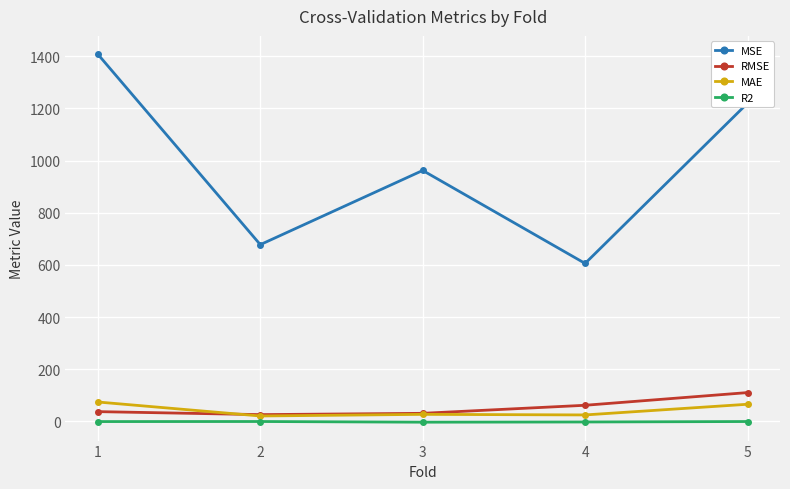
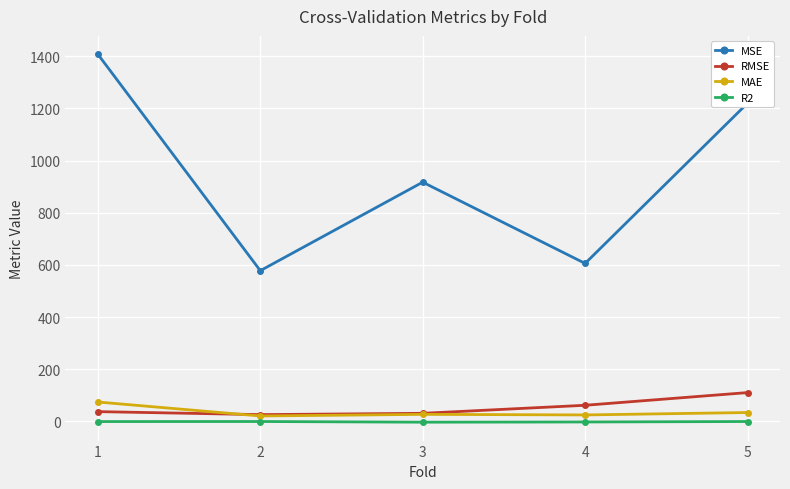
  {
    "MSE": {
      "1": 1410,
-     "2": 680,
-     "3": 960,
+     "2": 580,
+     "3": 920,
      "4": 610
    },
    "RMSE": {
      "1": 40,
      "4": 60,
      "5": 110
    },
    "MAE": {
      "1": 70,
      "4": 20,
-     "5": 70
+     "5": 30
    },
    "R2": {
      "1": 0,
      "2": 0,
      "3": 0,
      "4": 0,
      "5": 0
    }
  }
